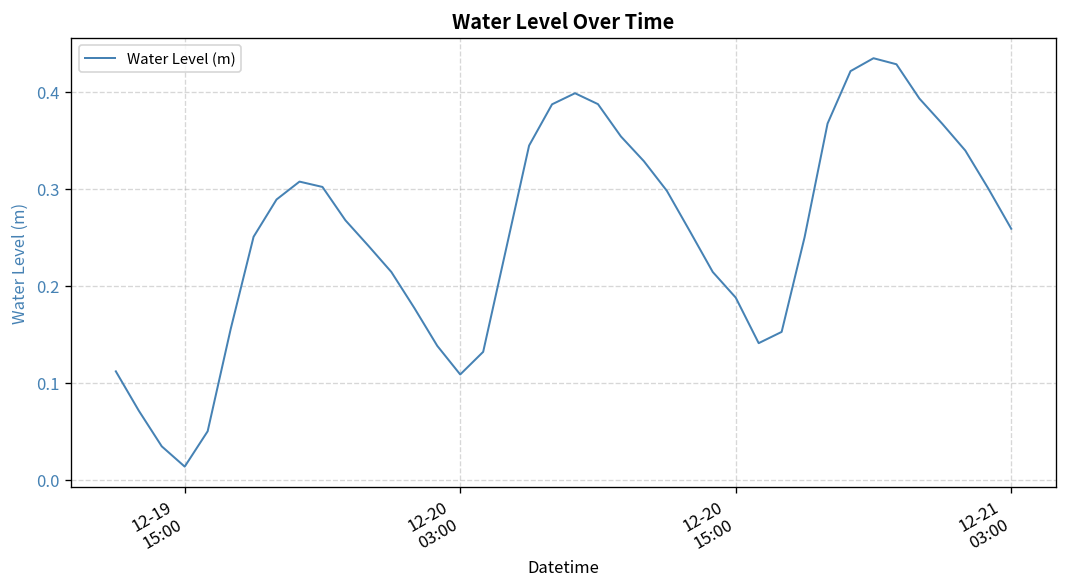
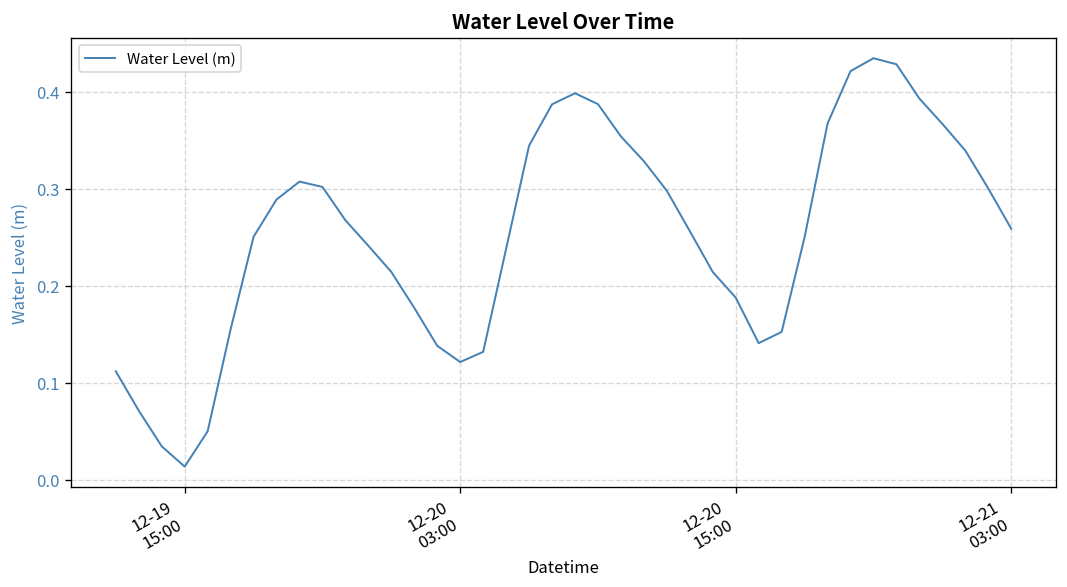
  {
    "12-19 15:00": 0.01,
-   "12-20 03:00": 0.11,
+   "12-20 03:00": 0.12,
    "12-20 15:00": 0.19,
    "12-21 03:00": 0.26
  }
